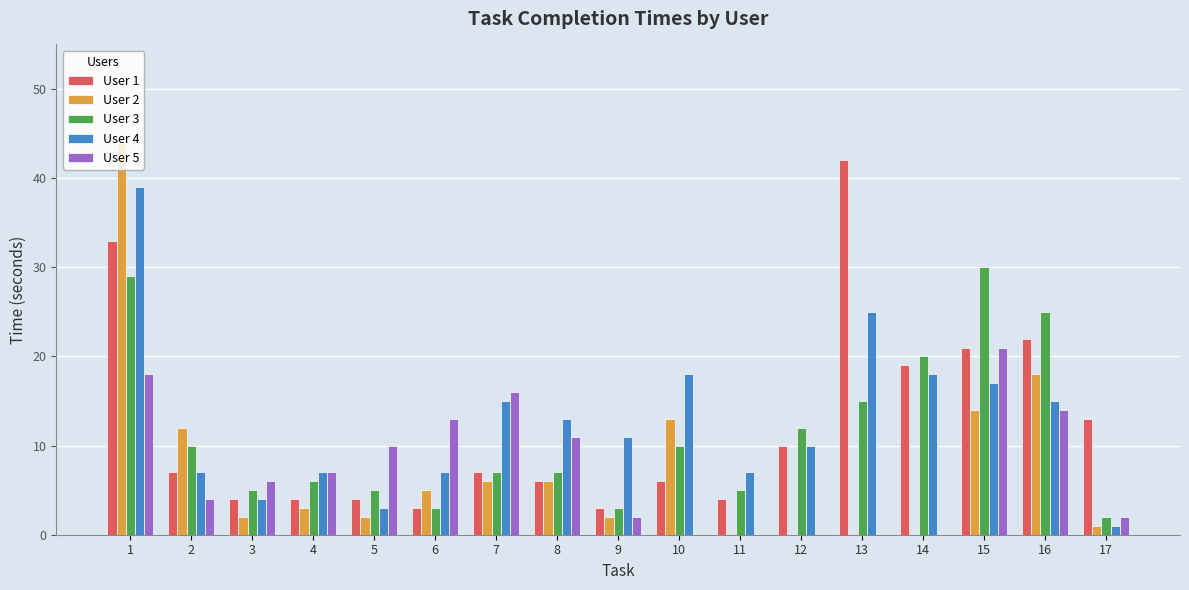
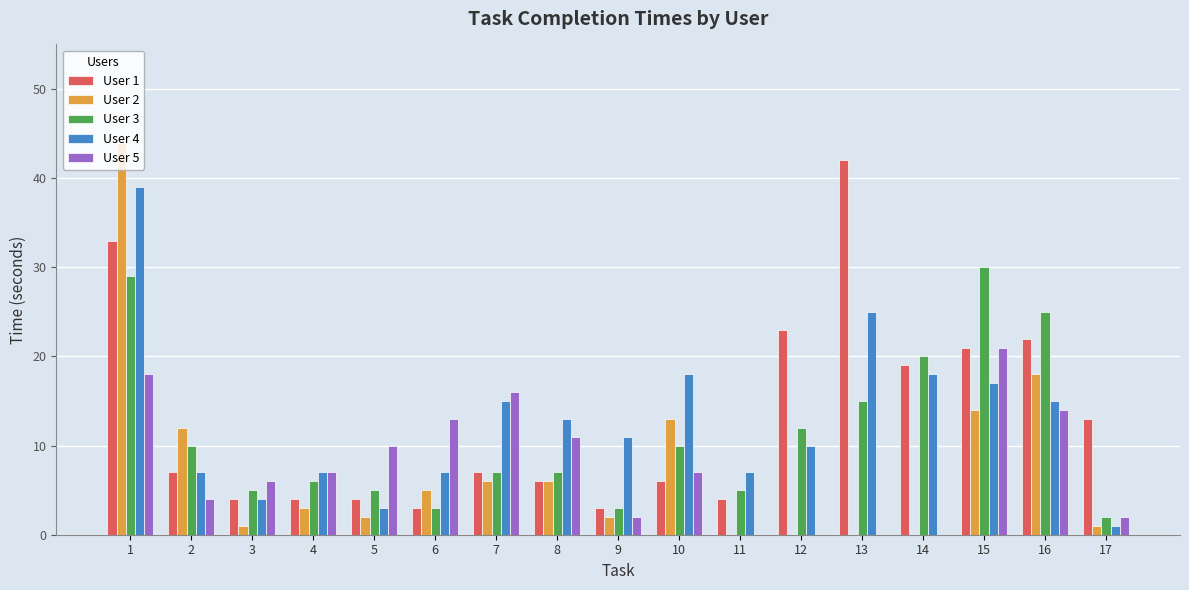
  {
    "User 1": {
      "1": 33,
      "2": 7,
      "3": 4,
      "4": 4,
      "5": 4,
      "6": 3,
      "7": 7,
      "8": 6,
      "9": 3,
      "10": 6,
      "11": 4,
-     "12": 10,
+     "12": 23,
      "13": 42,
      "14": 19,
      "15": 21,
      "16": 22,
      "17": 13
    },
    "User 2": {
      "2": 12,
-     "3": 2,
+     "3": 1,
      "4": 3,
      "5": 2,
      "6": 5,
      "7": 6,
      "8": 6,
      "9": 2,
      "10": 13,
      "11": 0,
      "12": 0,
      "13": 0,
      "14": 0,
      "15": 14,
      "16": 18,
      "17": 1
    },
    "User 3": {
      "1": 29,
      "2": 10,
      "3": 5,
      "4": 6,
      "5": 5,
      "6": 3,
      "7": 7,
      "8": 7,
      "9": 3,
      "10": 10,
      "11": 5,
      "12": 12,
      "13": 15,
      "14": 20,
      "15": 30,
      "16": 25,
      "17": 2
    },
    "User 4": {
      "1": 39,
      "2": 7,
      "3": 4,
      "4": 7,
      "5": 3,
      "6": 7,
      "7": 15,
      "8": 13,
      "9": 11,
      "10": 18,
      "11": 7,
      "12": 10,
      "13": 25,
      "14": 18,
      "15": 17,
      "16": 15,
      "17": 1
    },
    "User 5": {
      "1": 18,
      "2": 4,
      "3": 6,
      "4": 7,
      "5": 10,
      "6": 13,
      "7": 16,
      "8": 11,
      "9": 2,
-     "10": 0,
+     "10": 7,
      "11": 0,
      "12": 0,
      "13": 0,
      "14": 0,
      "15": 21,
      "16": 14,
      "17": 2
    }
  }
